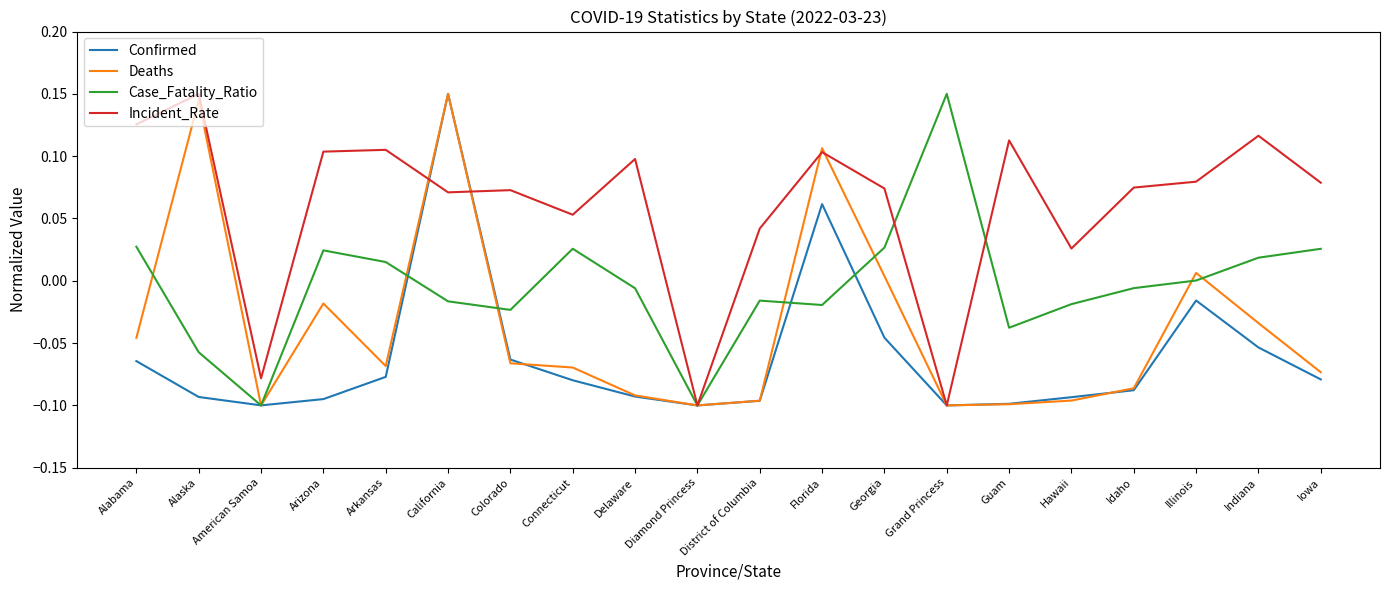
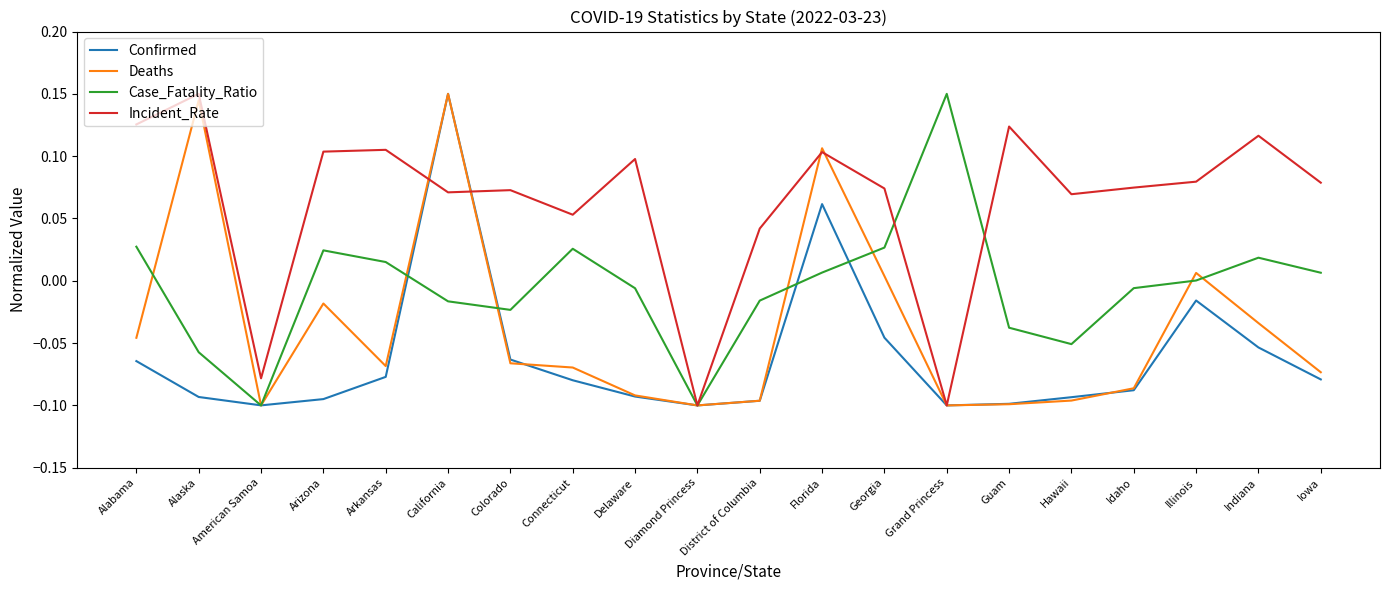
  {
    "Confirmed": {
      "Alabama": -0.064,
      "Alaska": -0.093,
      "Arizona": -0.095,
      "Arkansas": -0.077,
      "Colorado": -0.063,
      "Connecticut": -0.080,
      "Florida": 0.062,
      "Georgia": -0.046,
      "Hawaii": -0.093,
      "Illinois": -0.016,
      "Indiana": -0.053,
      "Iowa": -0.079
    },
    "Deaths": {
      "Alabama": -0.046,
      "Arizona": -0.018,
      "Arkansas": -0.068,
      "Colorado": -0.066,
      "Connecticut": -0.070,
      "Florida": 0.106,
      "Georgia": 0.004,
      "Hawaii": -0.096,
      "Illinois": 0.006,
      "Indiana": -0.034,
      "Iowa": -0.073
    },
    "Case_Fatality_Ratio": {
      "Alabama": 0.027,
      "Alaska": -0.057,
      "Arizona": 0.024,
      "Arkansas": 0.015,
      "California": -0.016,
      "Colorado": -0.023,
      "Connecticut": 0.026,
      "Delaware": -0.006,
      "District of Columbia": -0.016,
-     "Florida": -0.019,
+     "Florida": 0.007,
      "Georgia": 0.027,
      "Grand Princess": 0.150,
      "Guam": -0.038,
-     "Hawaii": -0.019,
+     "Hawaii": -0.051,
      "Idaho": -0.006,
      "Illinois": 0.000,
      "Indiana": 0.019,
-     "Iowa": 0.026
+     "Iowa": 0.006
    },
    "Incident_Rate": {
      "American Samoa": -0.078,
      "Arizona": 0.104,
      "Arkansas": 0.105,
      "California": 0.071,
      "Colorado": 0.073,
      "Connecticut": 0.053,
      "Delaware": 0.098,
      "District of Columbia": 0.042,
      "Florida": 0.103,
      "Georgia": 0.074,
-     "Guam": 0.113,
-     "Hawaii": 0.026,
+     "Guam": 0.124,
+     "Hawaii": 0.069,
      "Idaho": 0.075,
      "Illinois": 0.080,
      "Indiana": 0.116,
      "Iowa": 0.079
    }
  }
